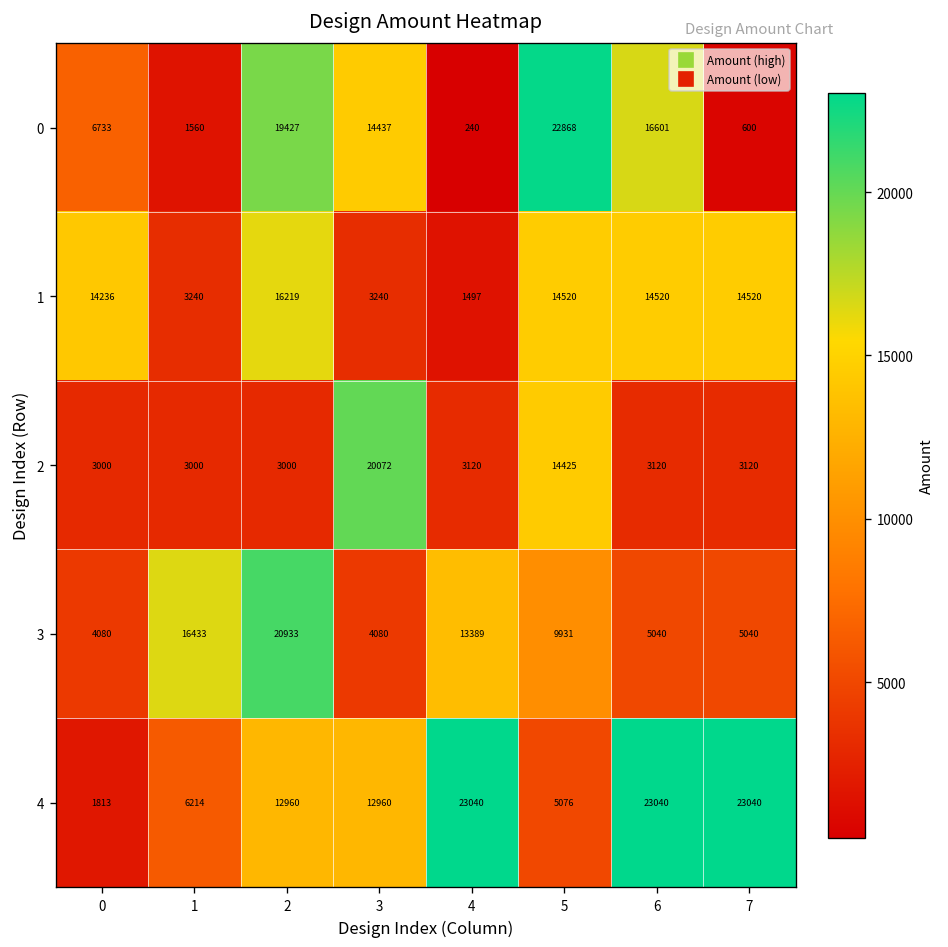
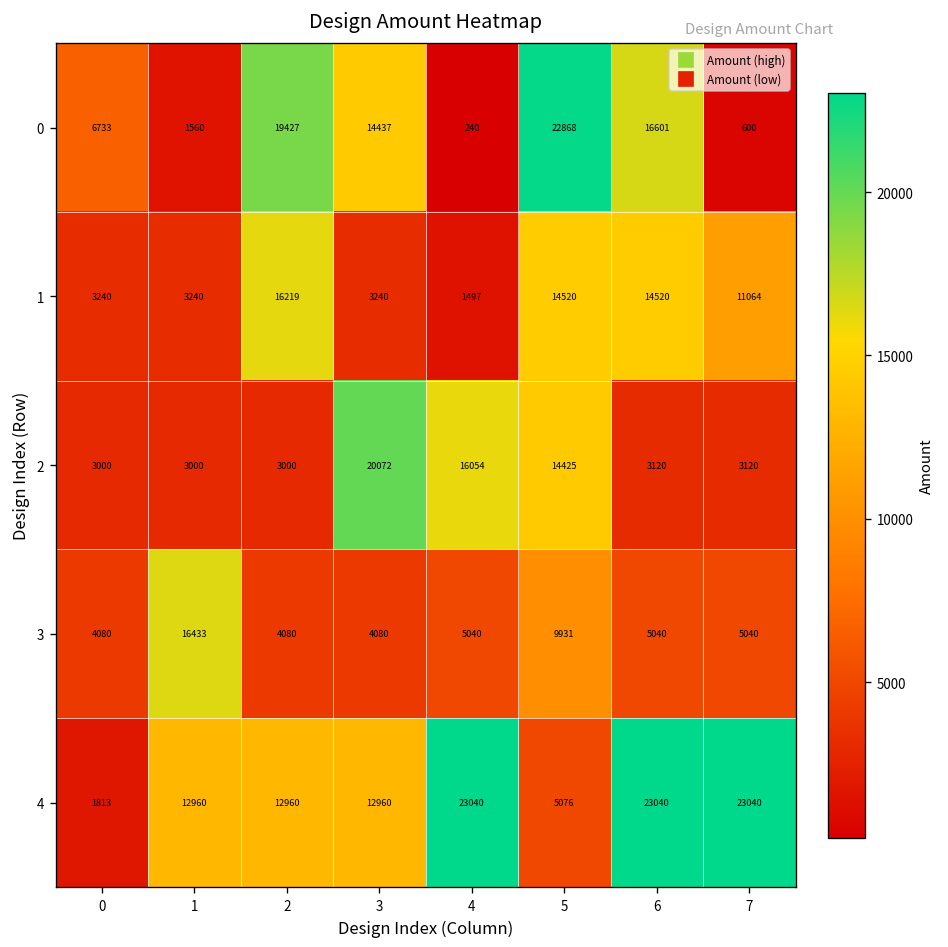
  {
    "0": {
      "0": 6733,
      "1": 1560,
      "2": 19427,
      "3": 14437,
      "4": 240,
      "5": 22868,
      "6": 16601,
      "7": 600
    },
    "1": {
-     "0": 14236,
+     "0": 3240,
      "1": 3240,
      "2": 16219,
      "3": 3240,
      "4": 1497,
      "5": 14520,
      "6": 14520,
-     "7": 14520
+     "7": 11064
    },
    "2": {
      "0": 3000,
      "1": 3000,
      "2": 3000,
      "3": 20072,
-     "4": 3120,
+     "4": 16054,
      "5": 14425,
      "6": 3120,
      "7": 3120
    },
    "3": {
      "0": 4080,
      "1": 16433,
-     "2": 20933,
+     "2": 4080,
      "3": 4080,
-     "4": 13389,
+     "4": 5040,
      "5": 9931,
      "6": 5040,
      "7": 5040
    },
    "4": {
      "0": 1813,
-     "1": 6214,
+     "1": 12960,
      "2": 12960,
      "3": 12960,
      "4": 23040,
      "5": 5076,
      "6": 23040,
      "7": 23040
    }
  }
